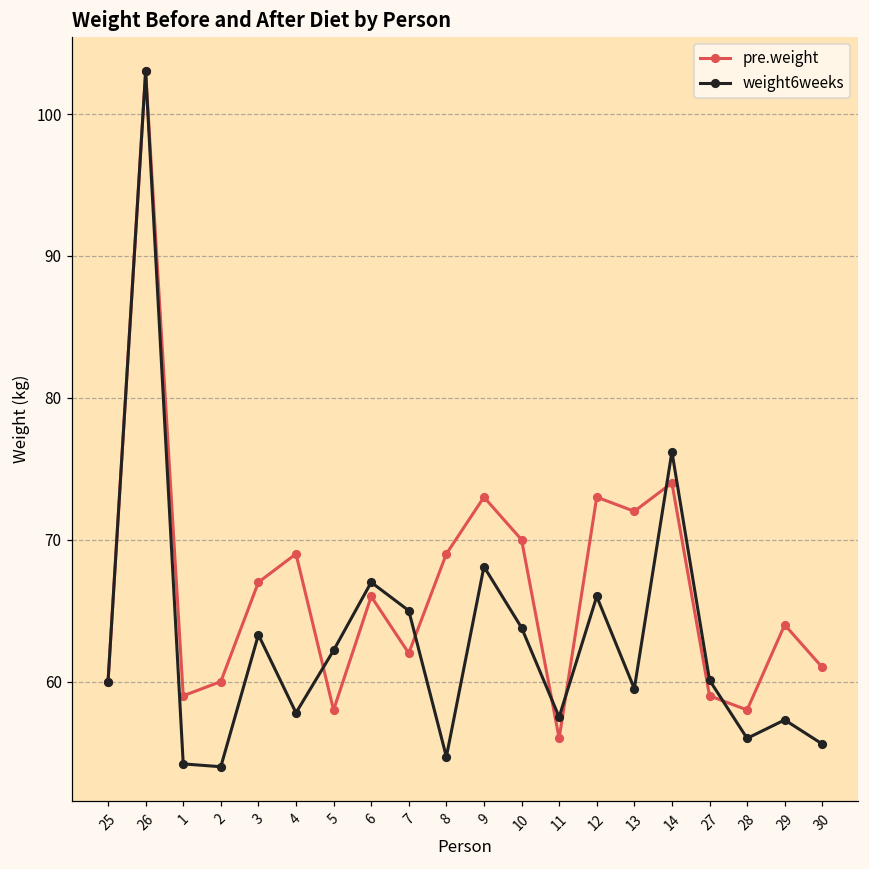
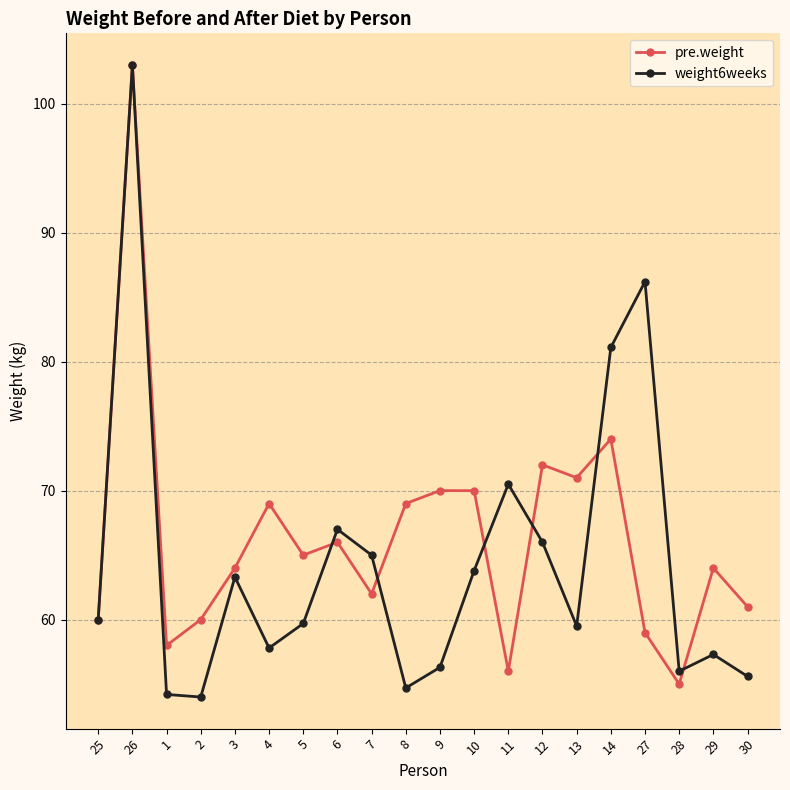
  {
    "pre.weight": {
-     "1": 59,
+     "1": 58,
      "2": 60,
-     "3": 67,
+     "3": 64,
      "4": 69,
-     "5": 58,
+     "5": 65,
      "6": 66,
      "7": 62,
      "8": 69,
-     "9": 73,
+     "9": 70,
      "10": 70,
      "11": 56,
-     "12": 73,
-     "13": 72,
+     "12": 72,
+     "13": 71,
      "14": 74,
      "27": 59,
-     "28": 58,
+     "28": 55,
      "29": 64,
      "30": 61
    },
    "weight6weeks": {
      "1": 54.2,
      "2": 54.0,
      "3": 63.3,
      "4": 57.8,
-     "5": 62.2,
+     "5": 59.7,
      "6": 67.0,
      "7": 65.0,
      "8": 54.7,
-     "9": 68.1,
+     "9": 56.3,
      "10": 63.8,
-     "11": 57.5,
+     "11": 70.5,
      "12": 66.0,
      "13": 59.5,
-     "14": 76.2,
-     "27": 60.1,
+     "14": 81.1,
+     "27": 86.2,
      "28": 56.0,
      "29": 57.3,
      "30": 55.6
    }
  }
